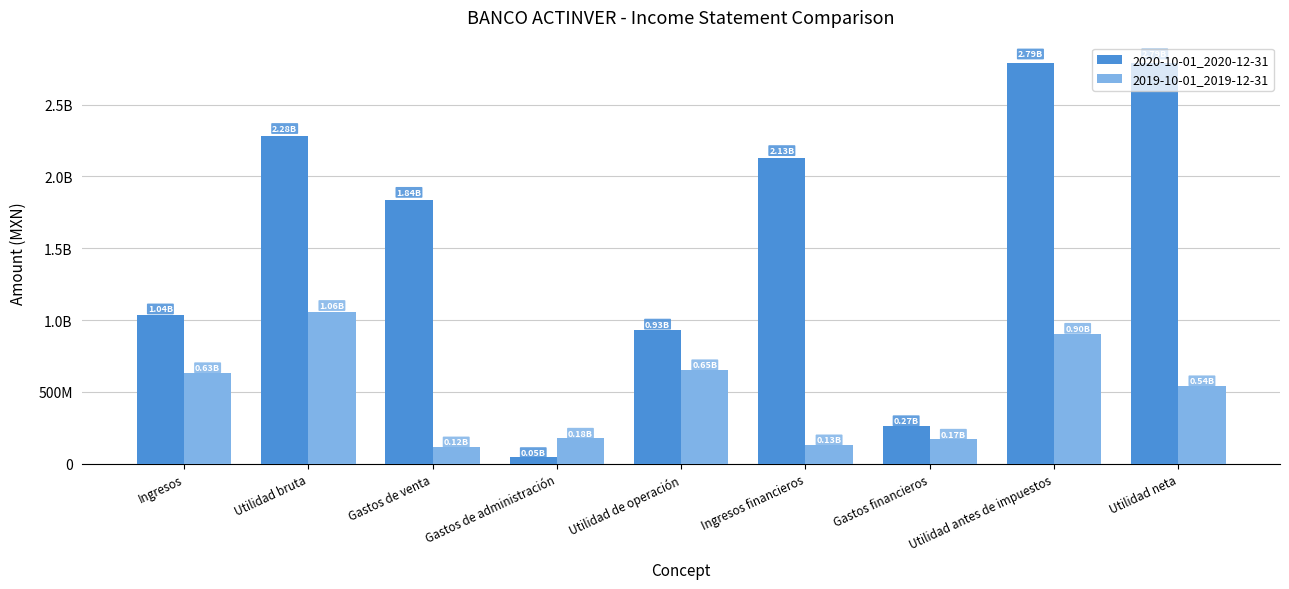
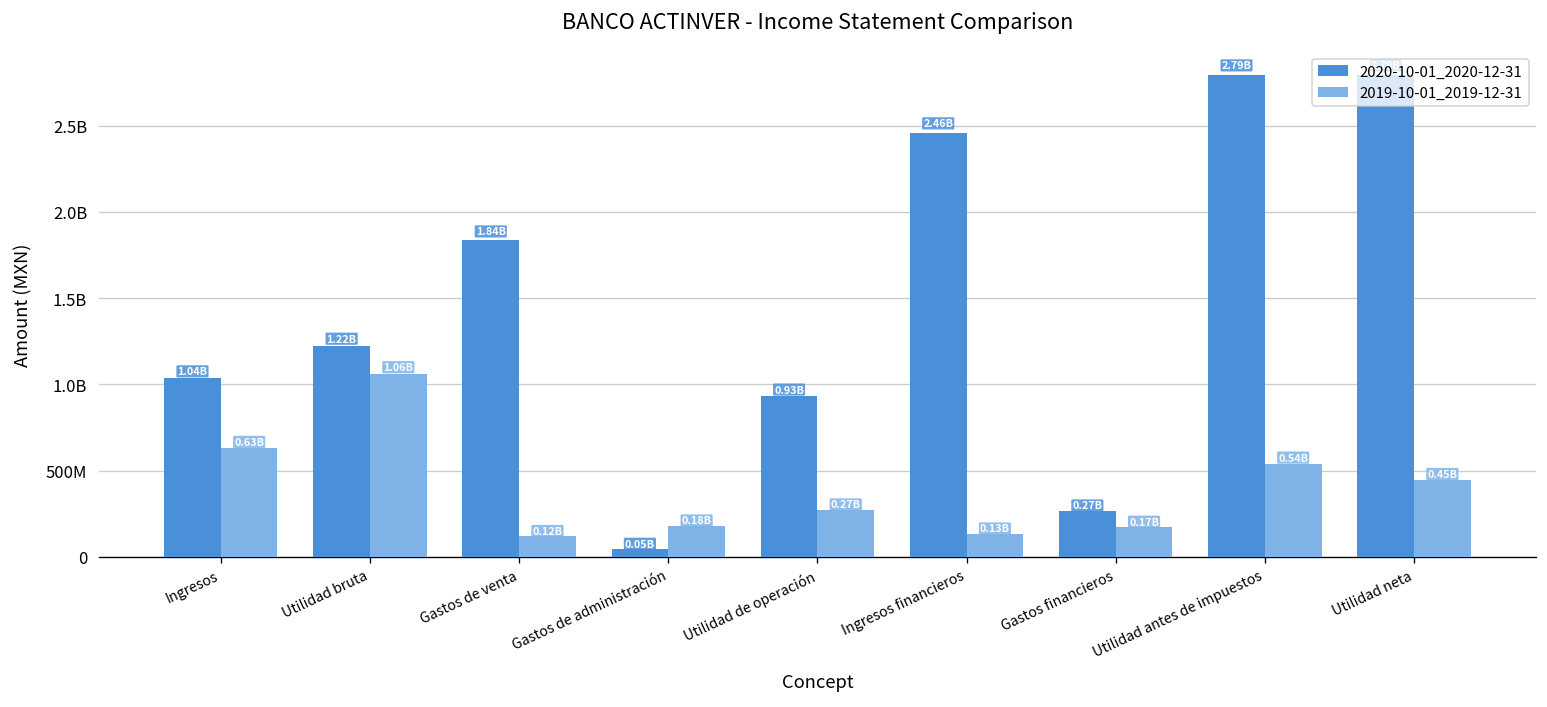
  {
    "2020-10-01_2020-12-31": {
-     "Utilidad bruta": "2.28B",
-     "Ingresos financieros": "2.13B"
+     "Utilidad bruta": "1.22B",
+     "Ingresos financieros": "2.46B"
    },
    "2019-10-01_2019-12-31": {
-     "Utilidad de operación": "0.65B",
-     "Utilidad antes de impuestos": "0.90B",
-     "Utilidad neta": "0.54B"
+     "Utilidad de operación": "0.27B",
+     "Utilidad antes de impuestos": "0.54B",
+     "Utilidad neta": "0.45B"
    }
  }
